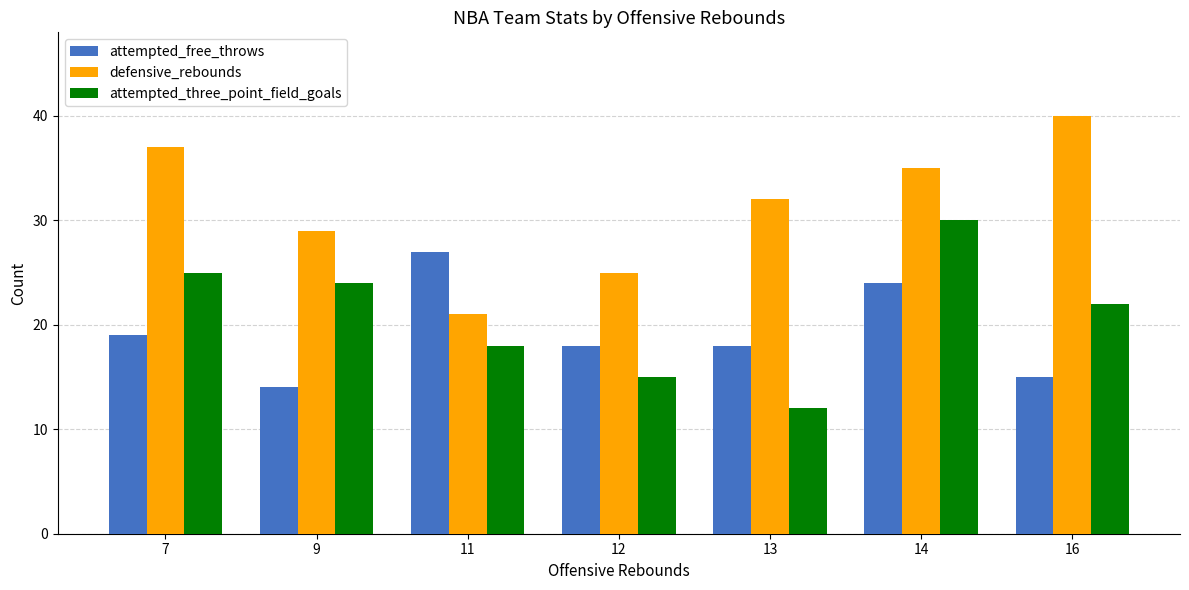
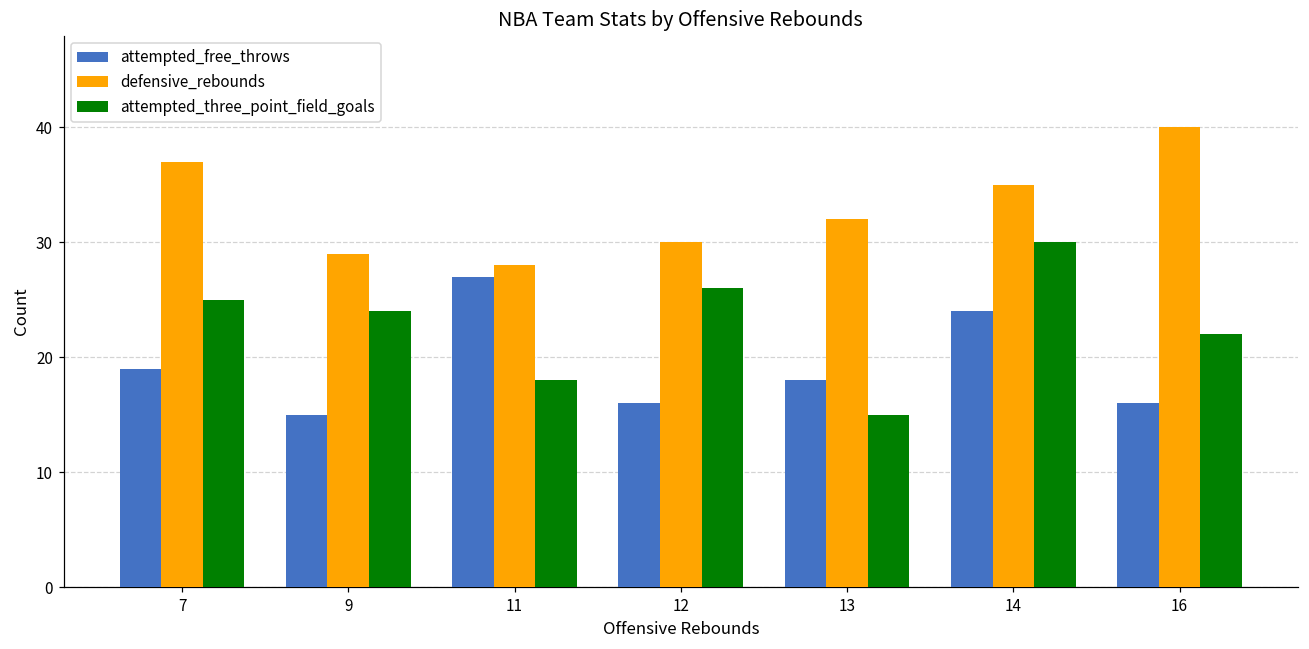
  {
    "attempted_free_throws": {
      "7": 19,
-     "9": 14,
+     "9": 15,
      "11": 27,
-     "12": 18,
+     "12": 16,
      "13": 18,
      "14": 24,
-     "16": 15
+     "16": 16
    },
    "defensive_rebounds": {
      "7": 37,
      "9": 29,
-     "11": 21,
-     "12": 25,
+     "11": 28,
+     "12": 30,
      "13": 32,
      "14": 35,
      "16": 40
    },
    "attempted_three_point_field_goals": {
      "7": 25,
      "9": 24,
      "11": 18,
-     "12": 15,
-     "13": 12,
+     "12": 26,
+     "13": 15,
      "14": 30,
      "16": 22
    }
  }
